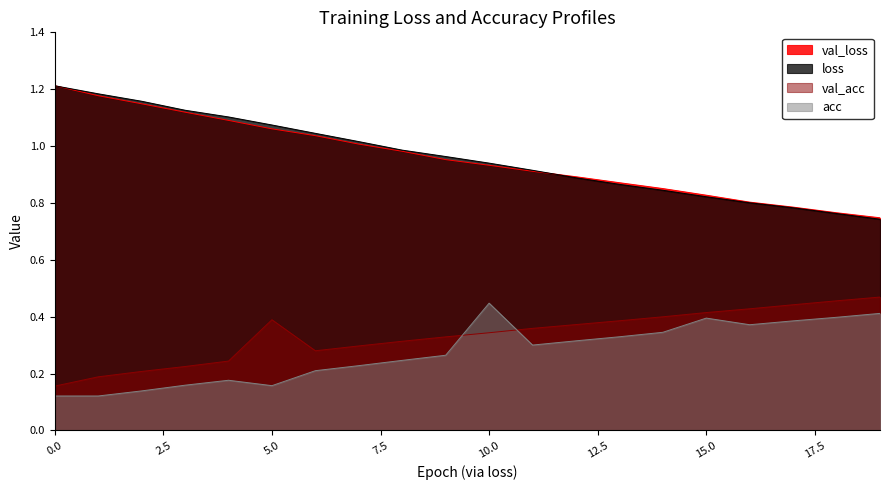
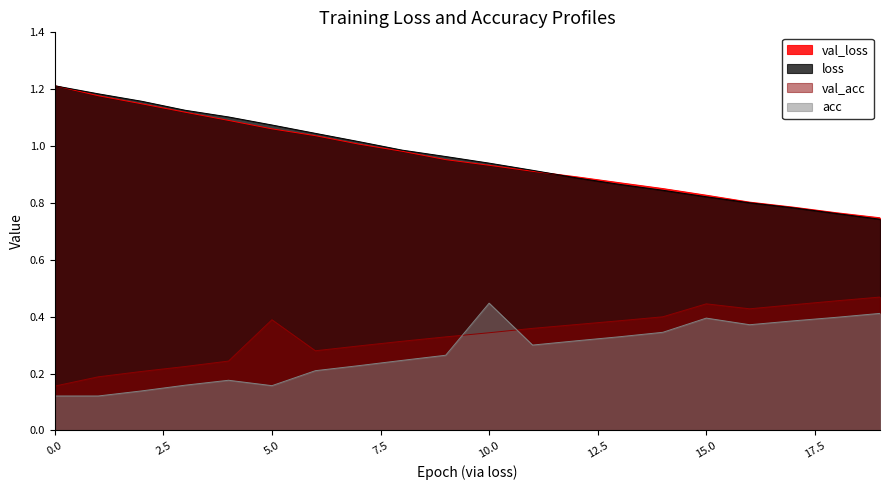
  {
    "val_loss": {
      "5.0": 1.06
    },
    "loss": {
      "5.0": 1.07
    },
    "val_acc": {
      "0.0": 0.16,
      "5.0": 0.39,
      "10.0": 0.34,
-     "15.0": 0.41
+     "15.0": 0.45
    },
    "acc": {
      "0.0": 0.12,
      "5.0": 0.16,
      "10.0": 0.45,
      "15.0": 0.40
    }
  }
